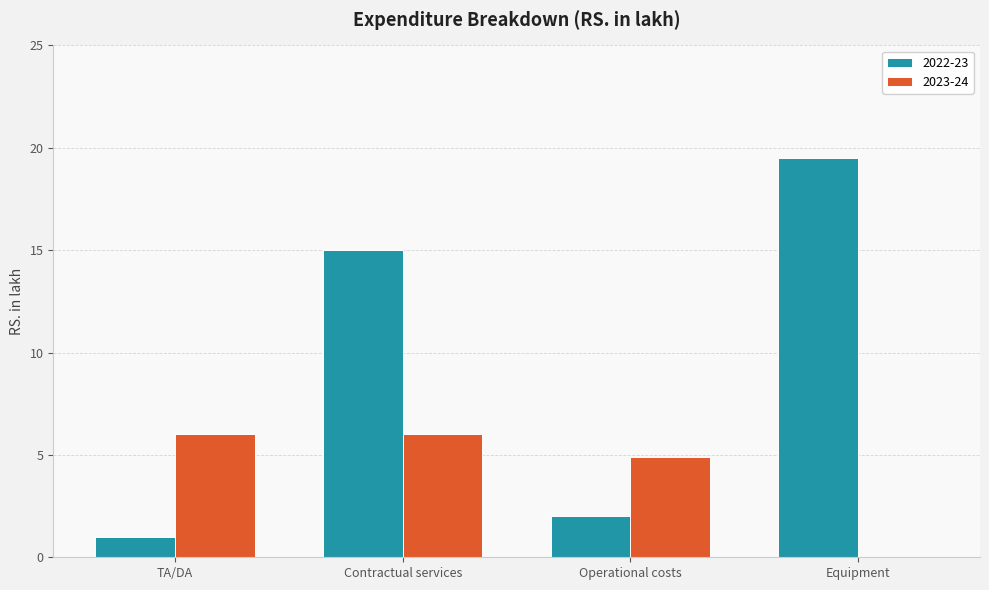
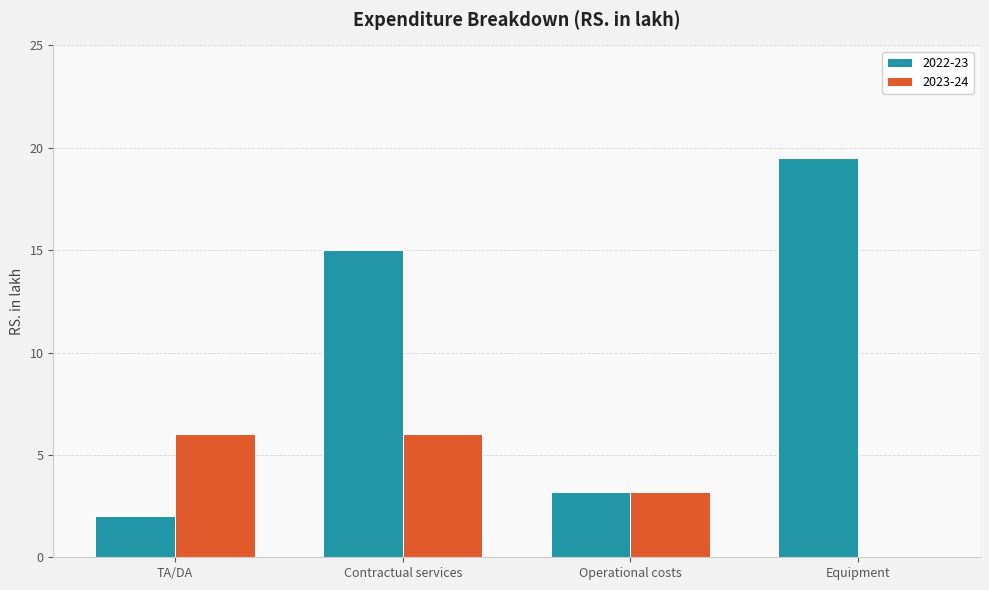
  {
    "2022-23": {
-     "TA/DA": 1,
+     "TA/DA": 2,
      "Contractual services": 15.0,
-     "Operational costs": 2.0,
+     "Operational costs": 3.2,
      "Equipment": 19.5
    },
    "2023-24": {
      "TA/DA": 6.0,
      "Contractual services": 6.0,
-     "Operational costs": 4.9,
+     "Operational costs": 3.2,
      "Equipment": 0.0
    }
  }
